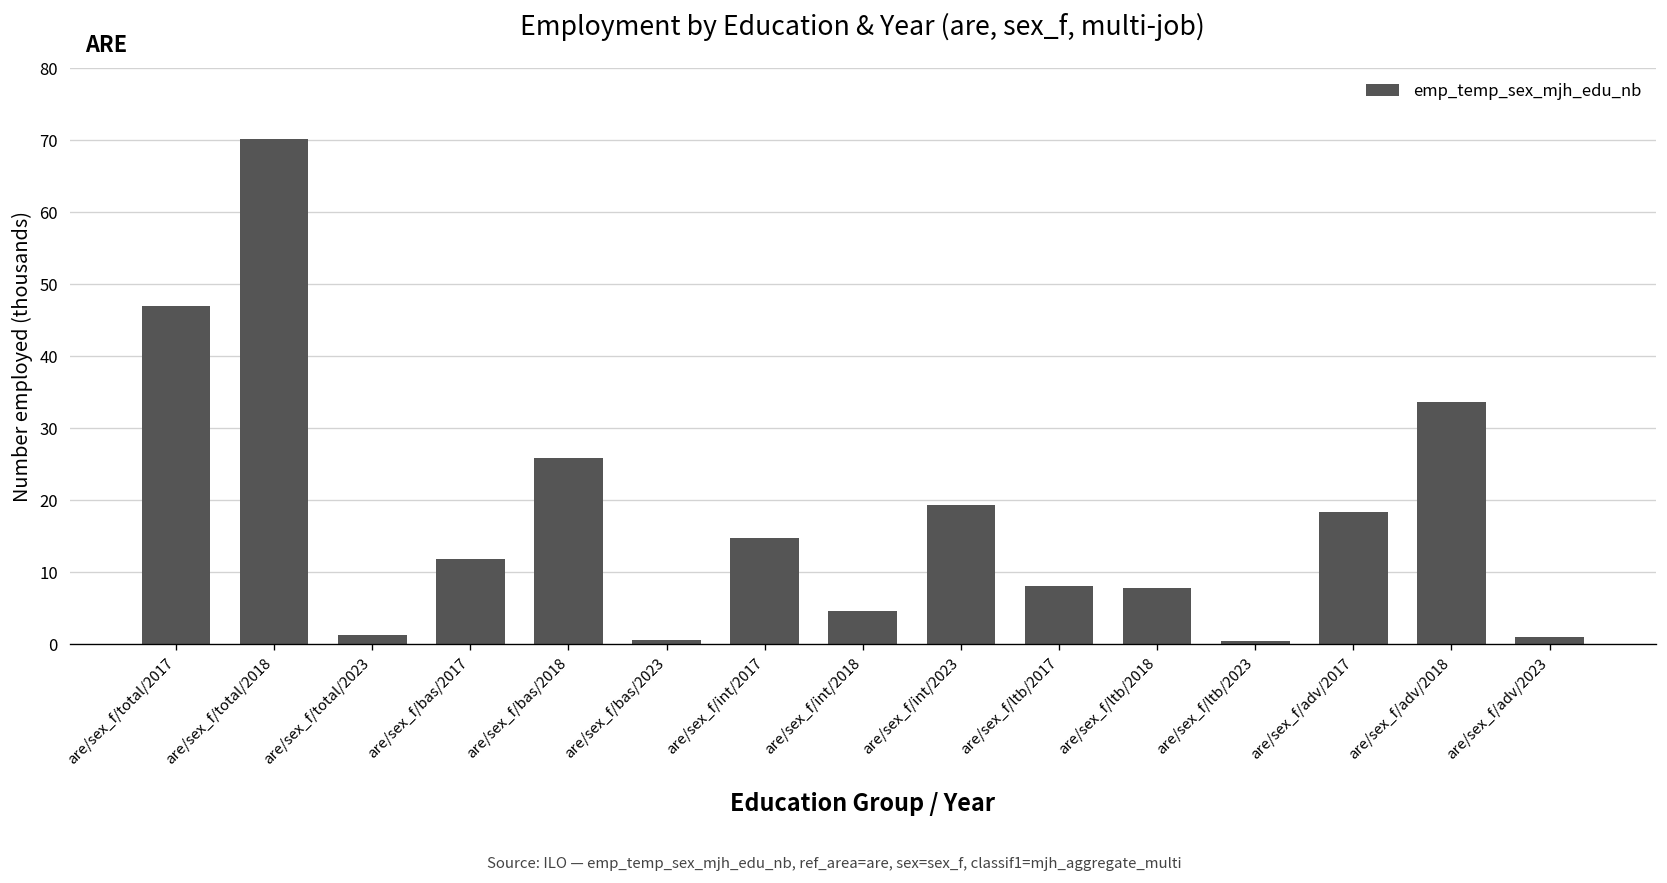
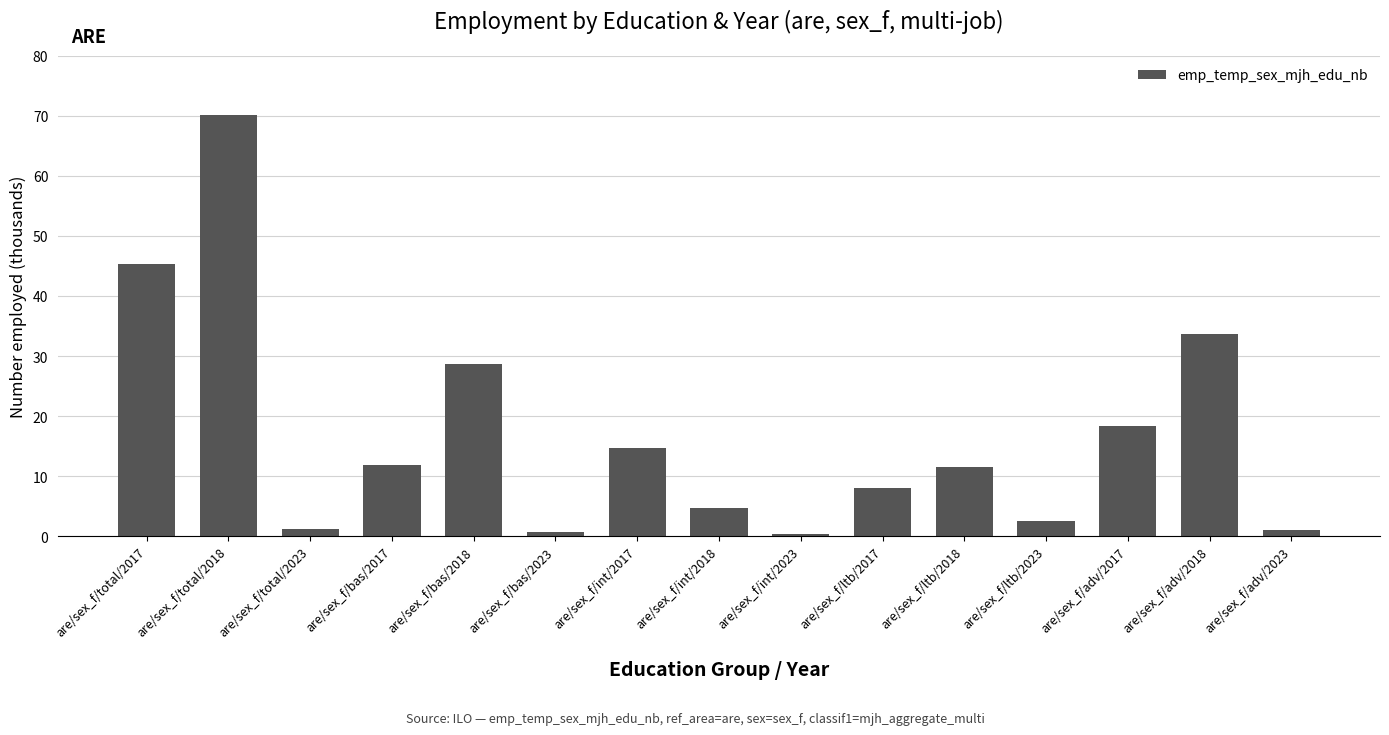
  {
-   "are/sex_f/total/2017": 47,
+   "are/sex_f/total/2017": 45,
    "are/sex_f/total/2018": 70,
    "are/sex_f/total/2023": 1,
    "are/sex_f/bas/2017": 12,
-   "are/sex_f/bas/2018": 26,
+   "are/sex_f/bas/2018": 29,
    "are/sex_f/bas/2023": 1,
    "are/sex_f/int/2017": 15,
    "are/sex_f/int/2018": 5,
-   "are/sex_f/int/2023": 19,
+   "are/sex_f/int/2023": 0,
    "are/sex_f/ltb/2017": 8,
-   "are/sex_f/ltb/2018": 8,
-   "are/sex_f/ltb/2023": 0,
+   "are/sex_f/ltb/2018": 12,
+   "are/sex_f/ltb/2023": 3,
    "are/sex_f/adv/2017": 18,
    "are/sex_f/adv/2018": 34,
    "are/sex_f/adv/2023": 1
  }
